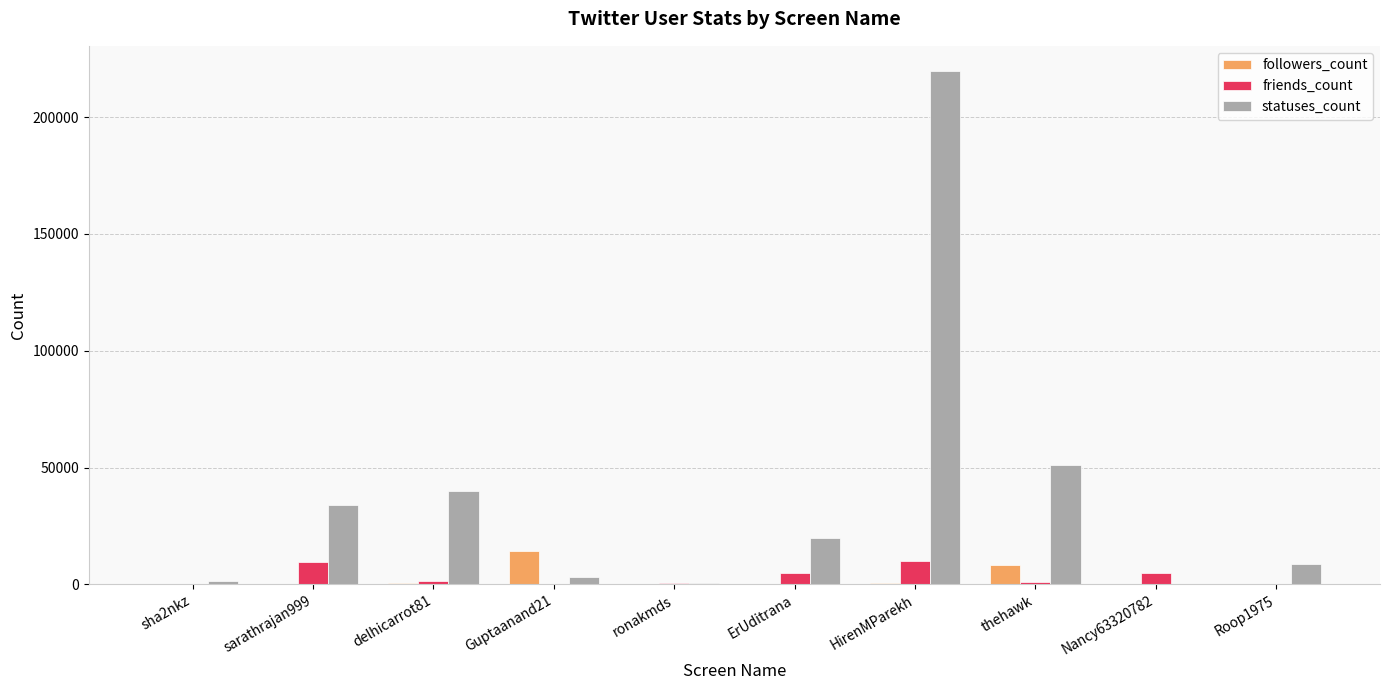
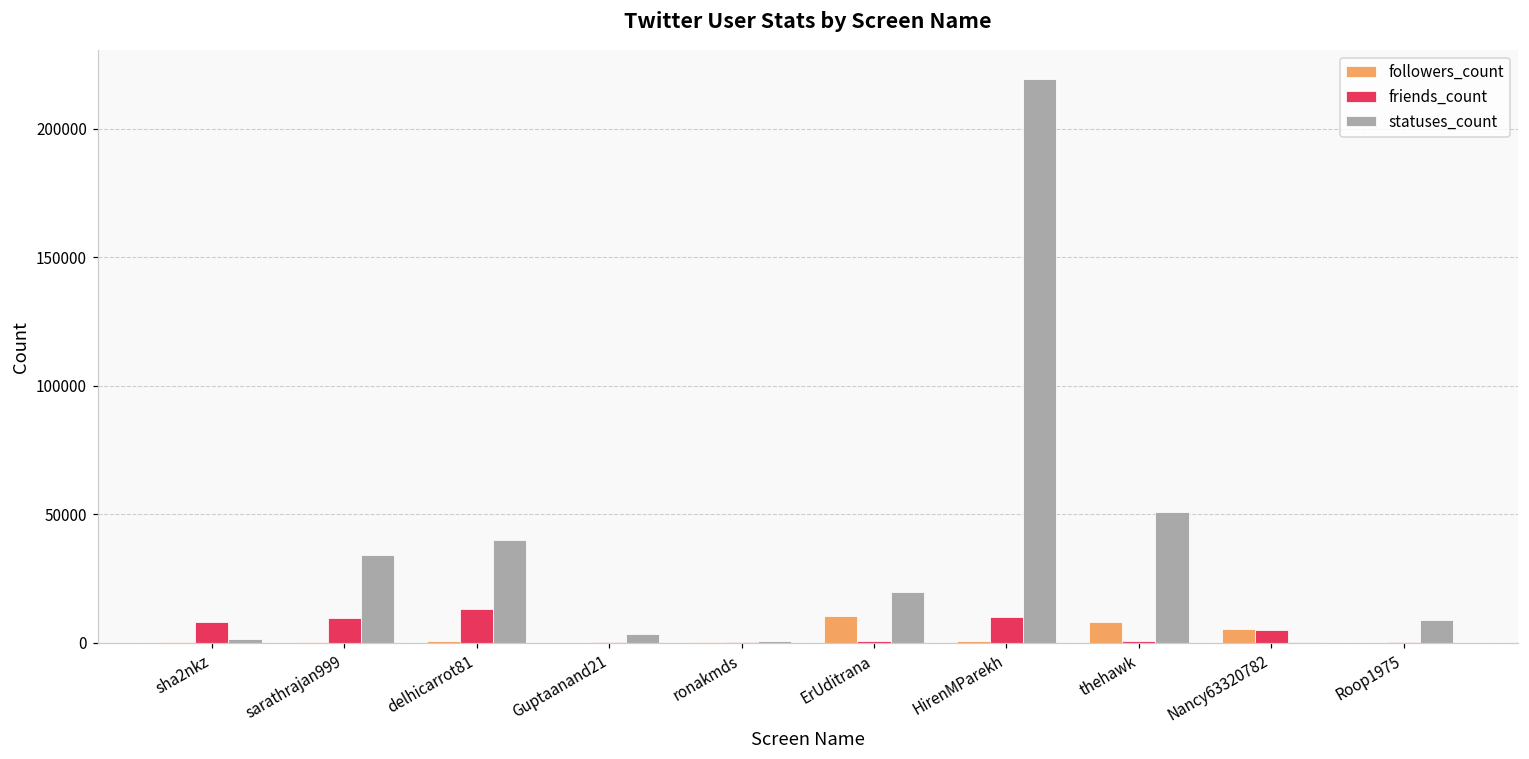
  {
    "followers_count": {
-     "Guptaanand21": 14000,
-     "ErUditrana": 0,
+     "Guptaanand21": 0,
+     "ErUditrana": 11000,
      "thehawk": 8000,
-     "Nancy63320782": 0
+     "Nancy63320782": 5000
    },
    "friends_count": {
-     "sha2nkz": 0,
+     "sha2nkz": 8000,
      "sarathrajan999": 10000,
-     "delhicarrot81": 1000,
-     "ErUditrana": 5000,
+     "delhicarrot81": 13000,
+     "ErUditrana": 1000,
      "HirenMParekh": 10000,
      "Nancy63320782": 5000
    },
    "statuses_count": {
      "sha2nkz": 1000,
      "sarathrajan999": 34000,
      "delhicarrot81": 40000,
      "Guptaanand21": 3000,
      "ErUditrana": 20000,
      "HirenMParekh": 220000,
      "thehawk": 51000,
      "Roop1975": 9000
    }
  }
